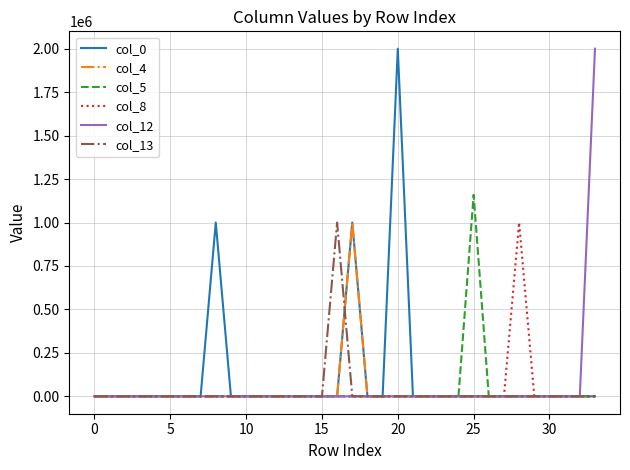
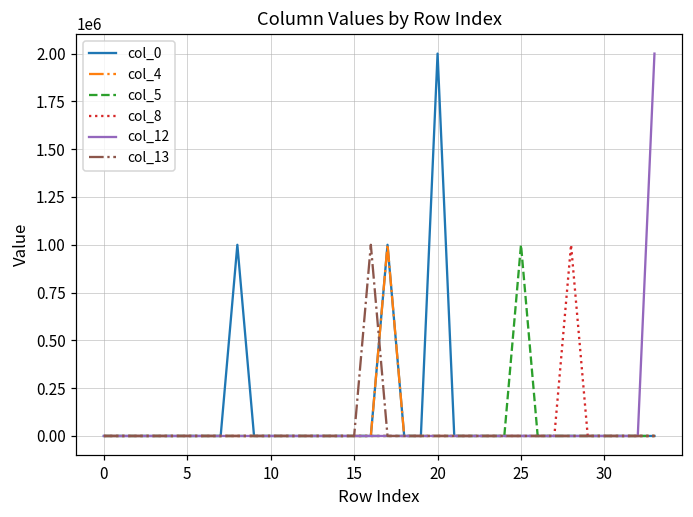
  {
    "col_0": {
      "20": 2000000
    },
    "col_5": {
-     "25": 1160000
+     "25": 1000000
    }
  }
